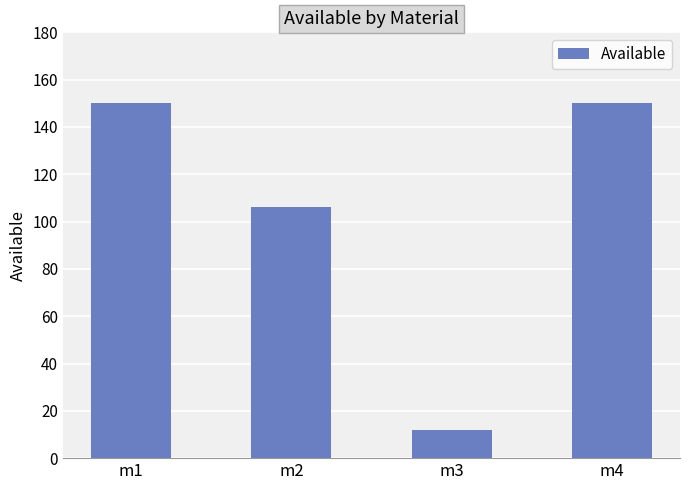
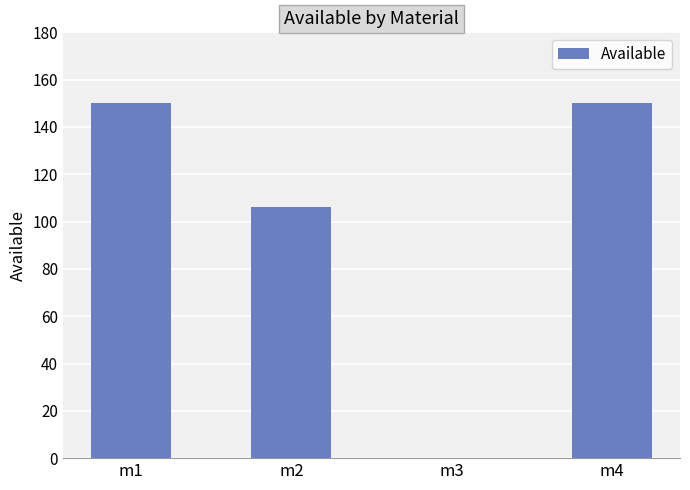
  {
    "m1": 150,
    "m2": 106,
-   "m3": 12,
+   "m3": 0,
    "m4": 150
  }
